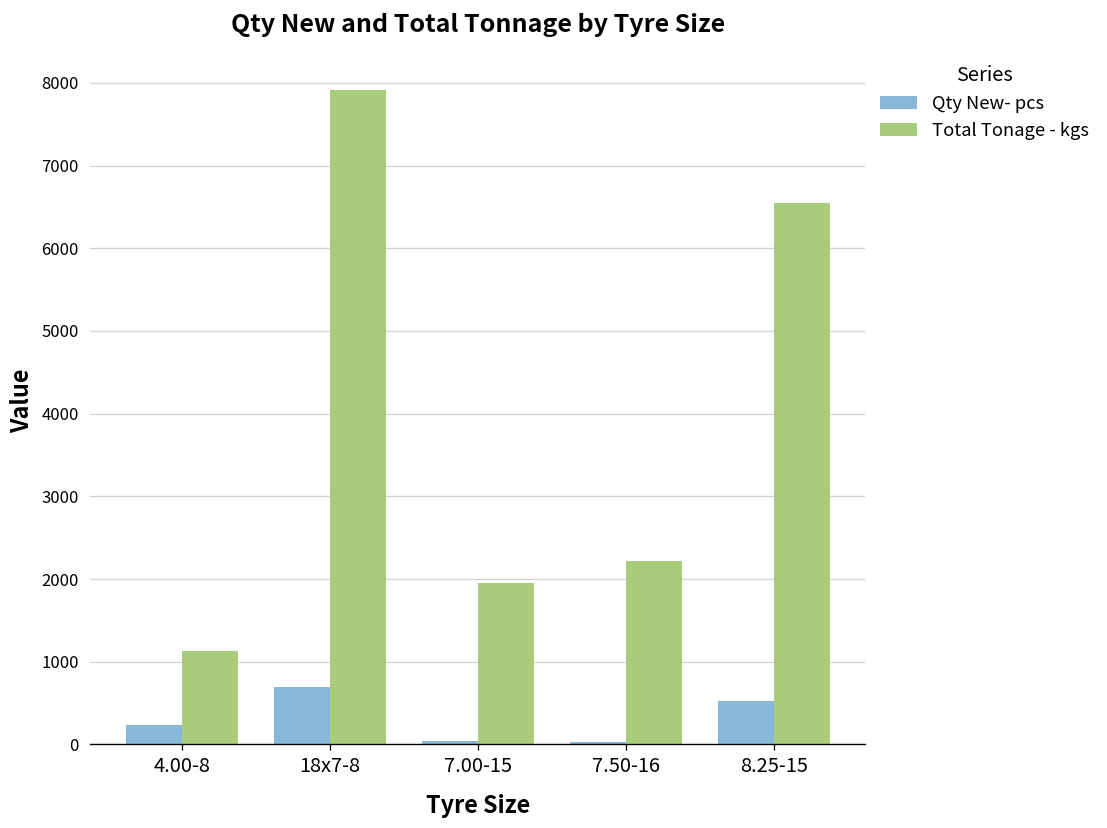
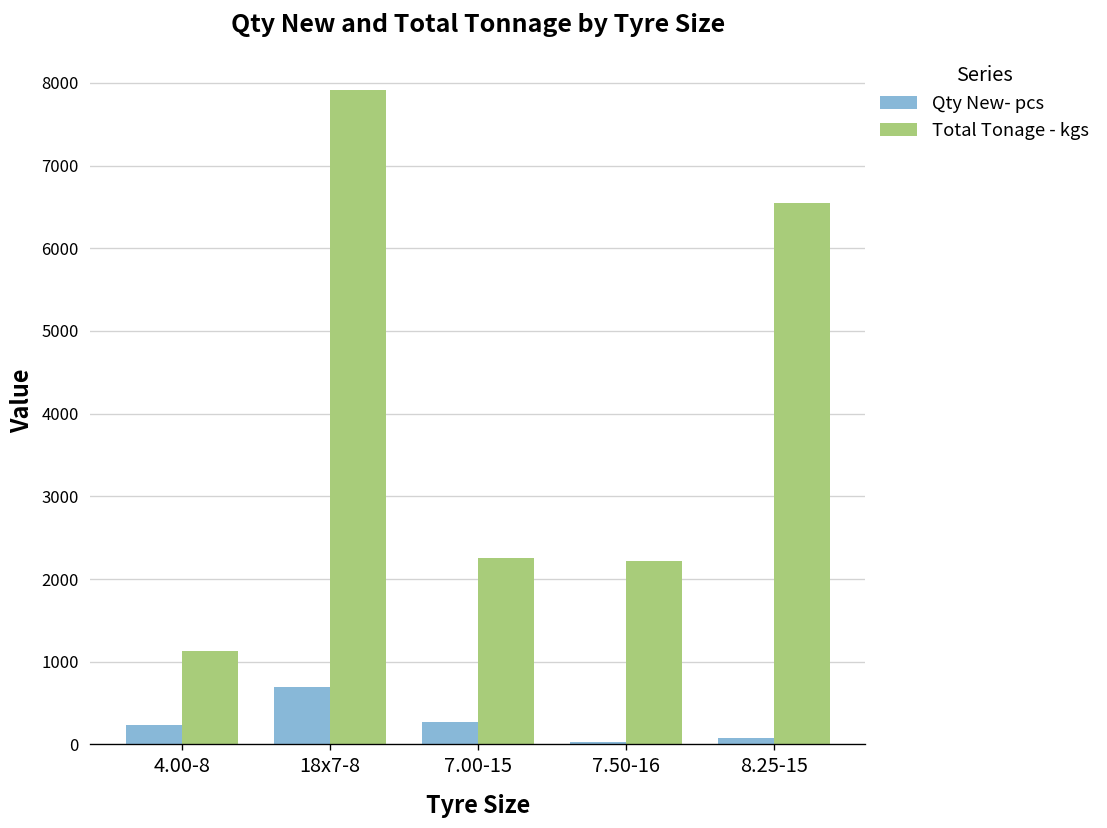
  {
    "Qty New- pcs": {
      "4.00-8": 200,
      "18x7-8": 700,
-     "7.00-15": 0,
-     "8.25-15": 500
+     "7.00-15": 300,
+     "8.25-15": 100
    },
    "Total Tonage - kgs": {
      "4.00-8": 1100,
      "18x7-8": 7900,
-     "7.00-15": 2000,
+     "7.00-15": 2300,
      "7.50-16": 2200,
      "8.25-15": 6600
    }
  }
